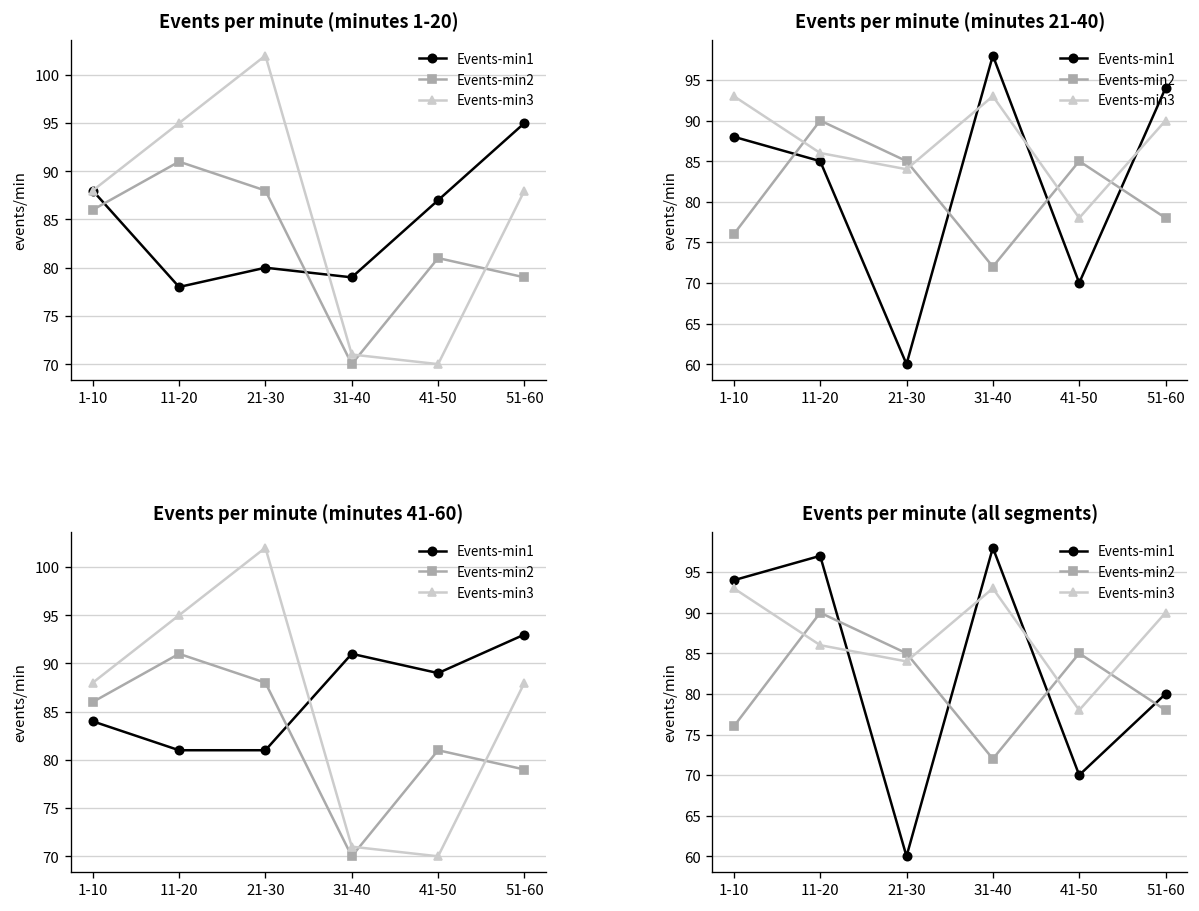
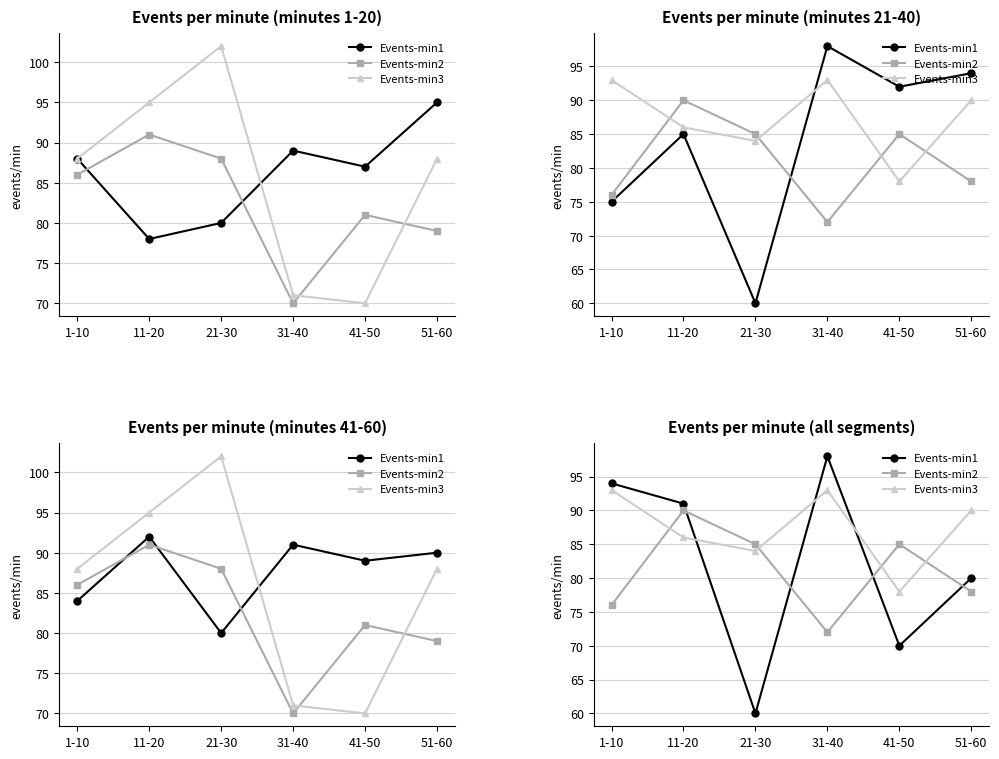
  {
    "Events per minute (minutes 1-20)": {
      "Events-min1": {
        "11-20": 78,
        "21-30": 80,
-       "31-40": 79,
+       "31-40": 89,
        "41-50": 87,
        "51-60": 95
      }
    },
    "Events per minute (minutes 21-40)": {
      "Events-min1": {
-       "1-10": 88,
+       "1-10": 75,
        "11-20": 85,
        "21-30": 60,
        "31-40": 98,
-       "41-50": 70,
+       "41-50": 92,
        "51-60": 94
      }
    },
    "Events per minute (minutes 41-60)": {
      "Events-min1": {
        "1-10": 84,
-       "11-20": 81,
-       "21-30": 81,
+       "11-20": 92,
+       "21-30": 80,
        "31-40": 91,
        "41-50": 89,
-       "51-60": 93
+       "51-60": 90
      }
    },
    "Events per minute (all segments)": {
      "Events-min1": {
        "1-10": 94,
-       "11-20": 97,
+       "11-20": 91,
        "21-30": 60,
        "31-40": 98,
        "41-50": 70,
        "51-60": 80
      }
    }
  }
